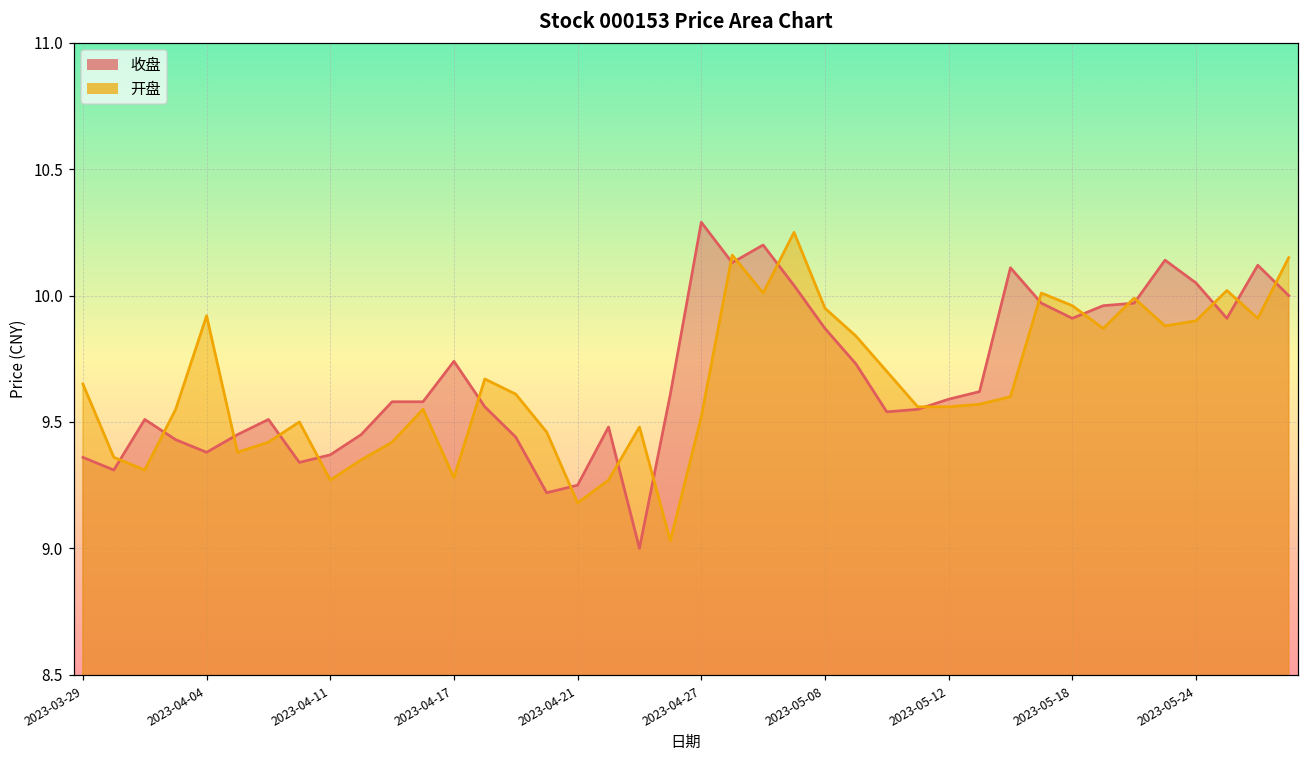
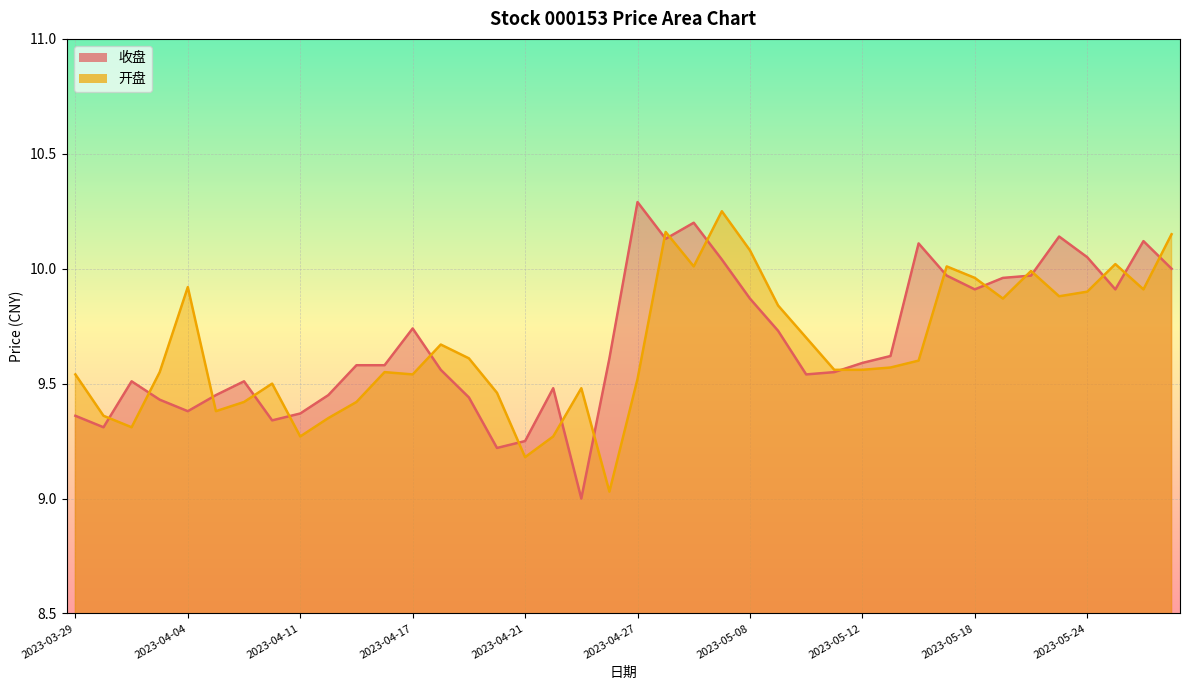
  {
    "收盘": {
      "2023-03-29": 9.36,
      "2023-04-04": 9.38,
      "2023-04-11": 9.37,
      "2023-04-17": 9.74,
      "2023-04-21": 9.25,
      "2023-04-27": 10.29,
      "2023-05-08": 9.87,
      "2023-05-12": 9.59,
      "2023-05-18": 9.91,
      "2023-05-24": 10.05
    },
    "开盘": {
-     "2023-03-29": 9.65,
+     "2023-03-29": 9.54,
      "2023-04-04": 9.92,
      "2023-04-11": 9.27,
-     "2023-04-17": 9.28,
+     "2023-04-17": 9.54,
      "2023-04-21": 9.18,
      "2023-04-27": 9.52,
-     "2023-05-08": 9.95,
+     "2023-05-08": 10.08,
      "2023-05-12": 9.56,
      "2023-05-18": 9.96,
      "2023-05-24": 9.90
    }
  }
